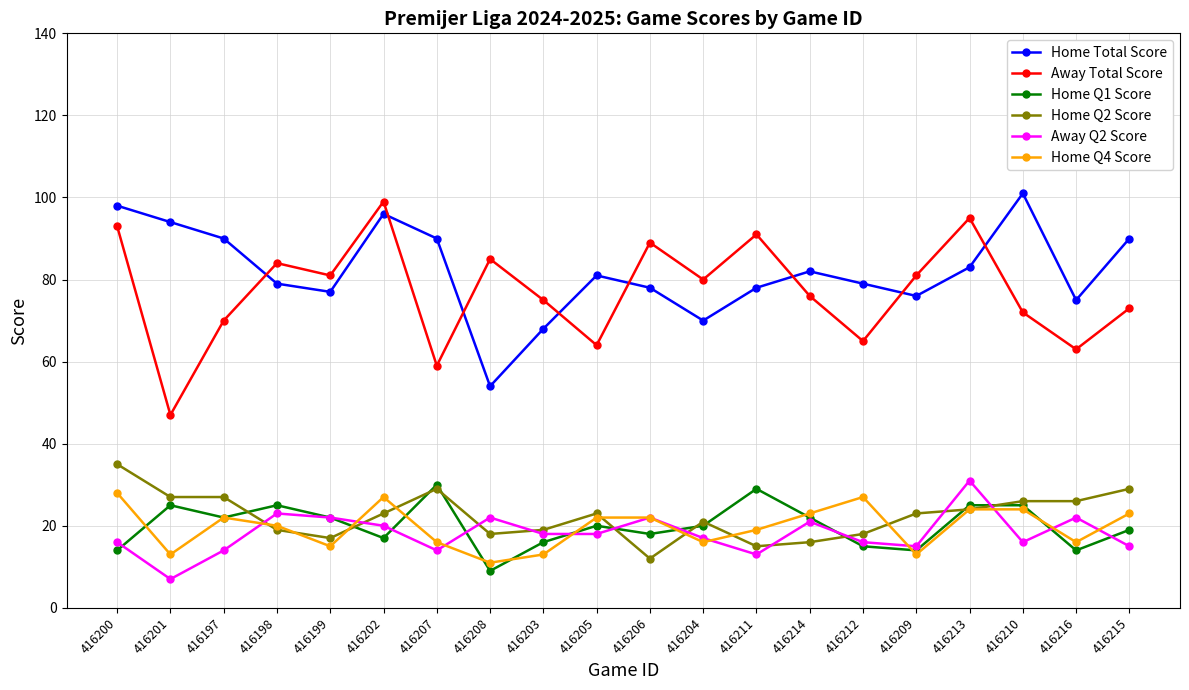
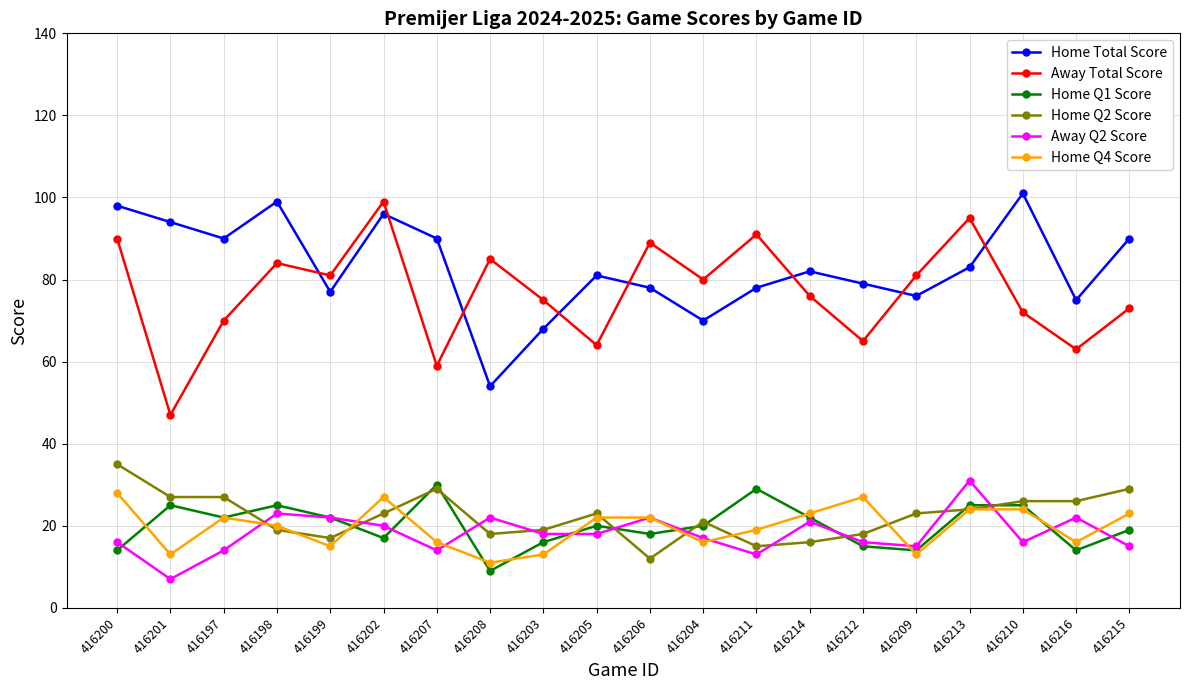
  {
    "Home Total Score": {
      "416200": 98,
      "416201": 94,
      "416197": 90,
-     "416198": 79,
+     "416198": 99,
      "416199": 77,
      "416202": 96,
      "416207": 90,
      "416208": 54,
      "416203": 68,
      "416205": 81,
      "416206": 78,
      "416204": 70,
      "416211": 78,
      "416214": 82,
      "416212": 79,
      "416209": 76,
      "416213": 83,
      "416210": 101,
      "416216": 75,
      "416215": 90
    },
    "Away Total Score": {
-     "416200": 93,
+     "416200": 90,
      "416201": 47,
      "416197": 70,
      "416198": 84,
      "416199": 81,
      "416202": 99,
      "416207": 59,
      "416208": 85,
      "416203": 75,
      "416205": 64,
      "416206": 89,
      "416204": 80,
      "416211": 91,
      "416214": 76,
      "416212": 65,
      "416209": 81,
      "416213": 95,
      "416210": 72,
      "416216": 63,
      "416215": 73
    },
    "Home Q1 Score": {
      "416200": 14,
      "416201": 25,
      "416198": 25,
      "416202": 17,
      "416207": 30,
      "416208": 9,
      "416203": 16,
      "416205": 20,
      "416206": 18,
      "416204": 20,
      "416211": 29,
      "416214": 22,
      "416212": 15,
      "416209": 14,
      "416213": 25,
      "416210": 25,
      "416216": 14,
      "416215": 19
    },
    "Home Q2 Score": {
      "416200": 35,
      "416201": 27,
      "416197": 27,
      "416198": 19,
      "416199": 17,
      "416202": 23,
      "416207": 29,
      "416208": 18,
      "416203": 19,
      "416205": 23,
      "416206": 12,
      "416204": 21,
      "416211": 15,
      "416214": 16,
      "416212": 18,
      "416209": 23,
      "416210": 26,
      "416216": 26,
      "416215": 29
    },
    "Away Q2 Score": {
      "416200": 16,
      "416201": 7,
      "416197": 14,
      "416198": 23,
      "416202": 20,
      "416207": 14,
      "416208": 22,
      "416203": 18,
      "416205": 18,
      "416204": 17,
      "416211": 13,
      "416214": 21,
      "416212": 16,
      "416209": 15,
      "416213": 31,
      "416210": 16,
      "416216": 22,
      "416215": 15
    },
    "Home Q4 Score": {
      "416200": 28,
      "416201": 13,
      "416198": 20,
      "416199": 15,
      "416202": 27,
      "416207": 16,
      "416208": 11,
      "416203": 13,
      "416205": 22,
      "416204": 16,
      "416211": 19,
      "416214": 23,
      "416212": 27,
      "416209": 13,
      "416210": 24,
      "416216": 16,
      "416215": 23
    }
  }
